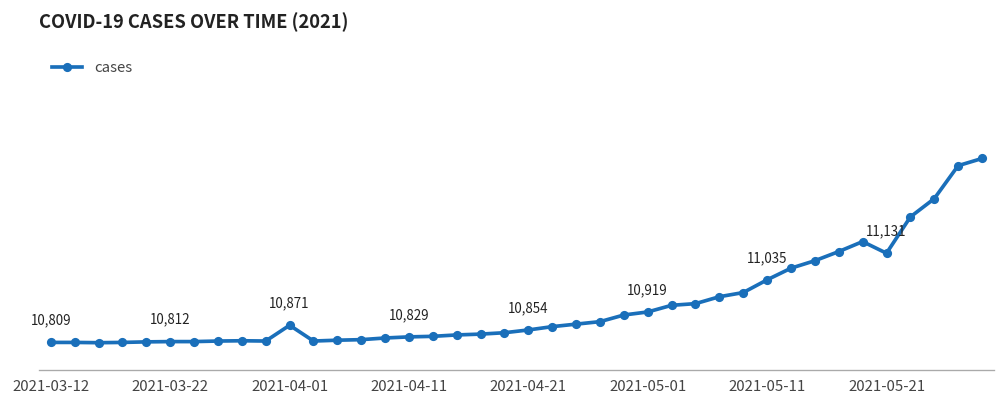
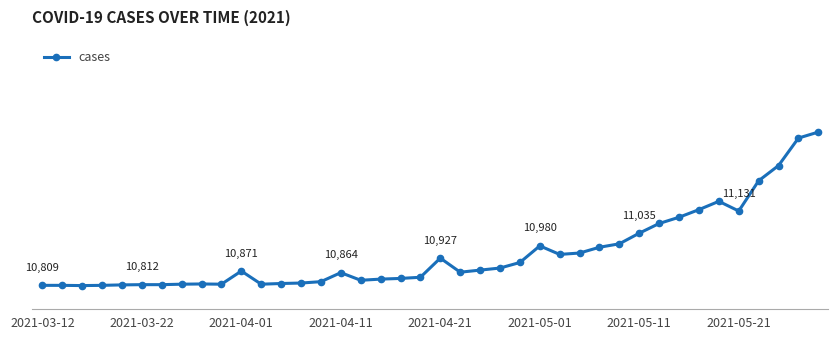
  {
    "2021-03-12": "10,809",
    "2021-03-22": "10,812",
    "2021-04-01": "10,871",
-   "2021-04-11": "10,829",
-   "2021-04-21": "10,854",
-   "2021-05-01": "10,919",
+   "2021-04-11": "10,864",
+   "2021-04-21": "10,927",
+   "2021-05-01": "10,980",
    "2021-05-11": "11,035",
    "2021-05-21": "11,131"
  }
